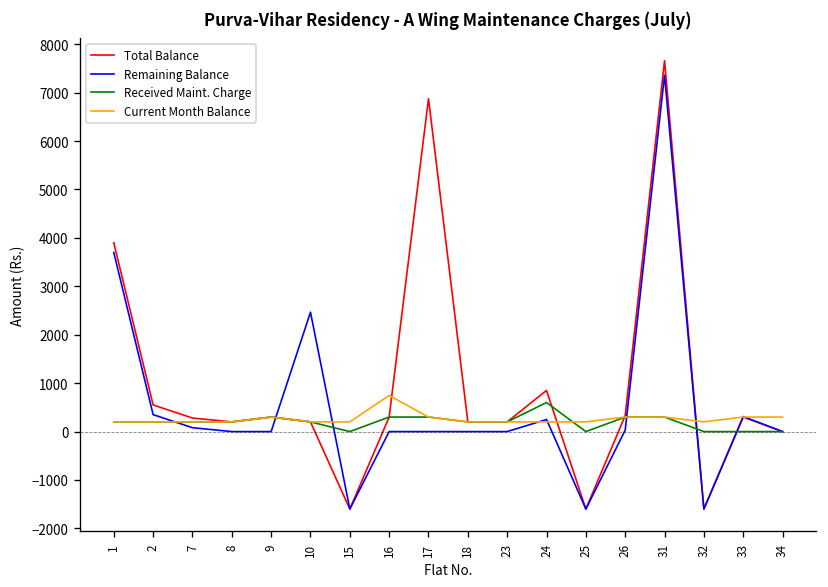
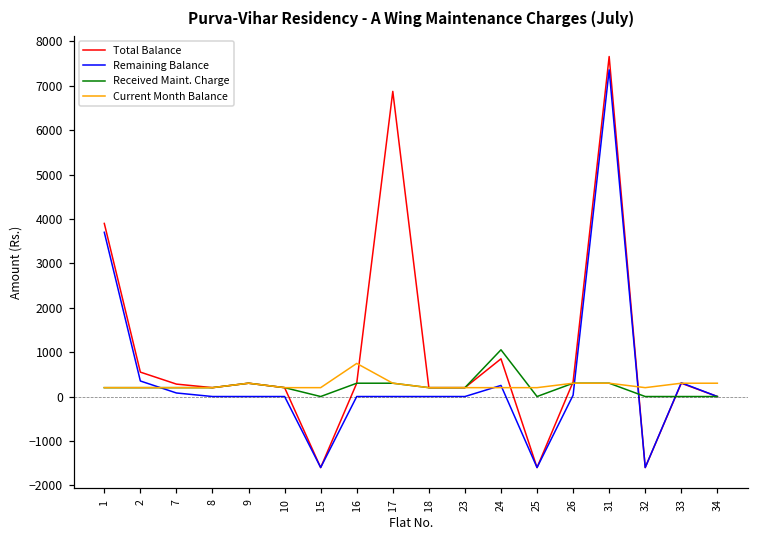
  {
    "Total Balance": {
      "1": 3900,
      "2": 600,
      "7": 300,
      "17": 6900,
      "24": 900,
      "31": 7700
    },
    "Remaining Balance": {
      "1": 3700,
      "2": 400,
      "7": 100,
      "8": 0,
      "9": 0,
-     "10": 2500,
+     "10": 0,
      "16": 0,
      "17": 0,
      "18": 0,
      "23": 0,
      "26": 0,
      "31": 7400
    },
    "Received Maint. Charge": {
      "15": 0,
-     "24": 600,
+     "24": 1100,
      "25": 0,
      "32": 0,
      "33": 0
    },
    "Current Month Balance": {
      "15": 200,
      "16": 700,
      "25": 200,
      "32": 200,
      "34": 300
    }
  }
